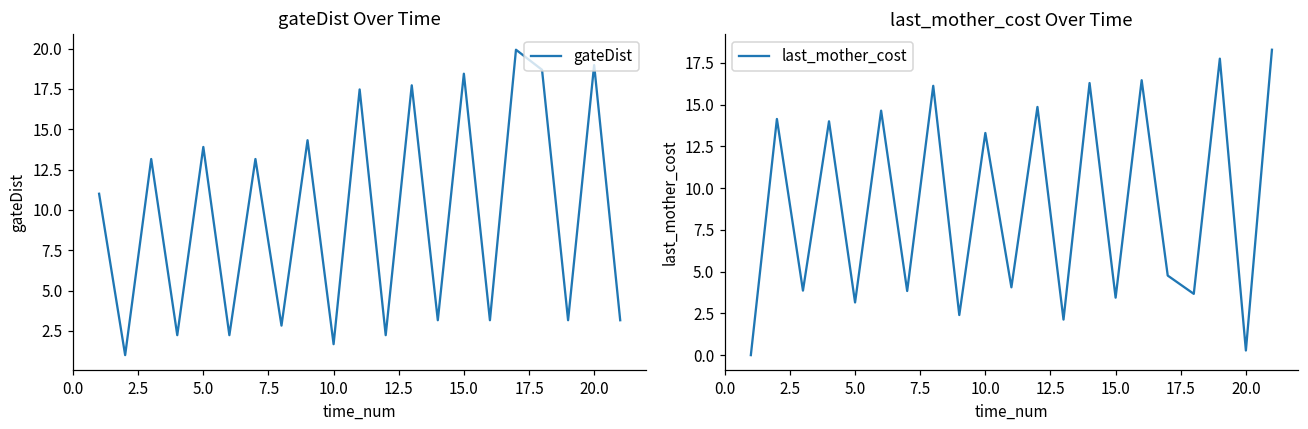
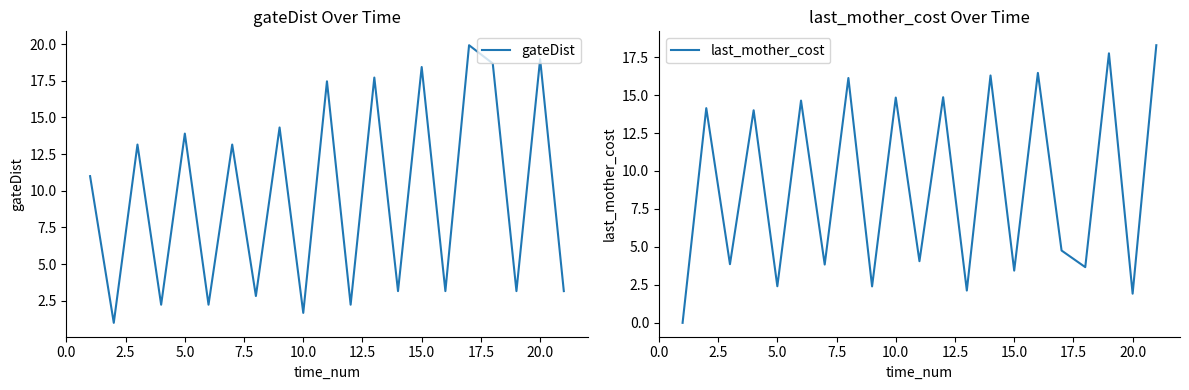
  {
    "gateDist Over Time": {
      "5.0": 13.9,
      "10.0": 1.7,
      "15.0": 18.4
    },
    "last_mother_cost Over Time": {
-     "5.0": 3.2,
-     "10.0": 13.3,
+     "5.0": 2.4,
+     "10.0": 14.8,
      "15.0": 3.4,
-     "20.0": 0.3
+     "20.0": 1.9
    }
  }
